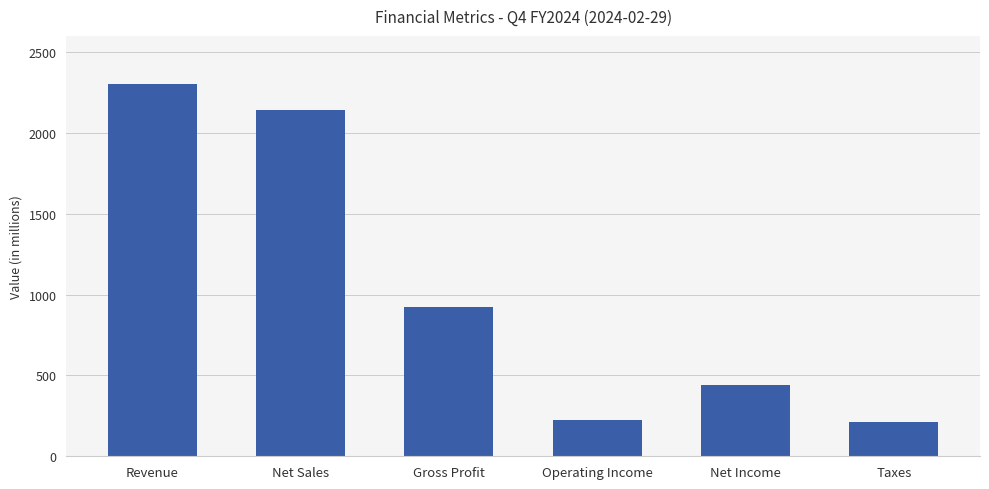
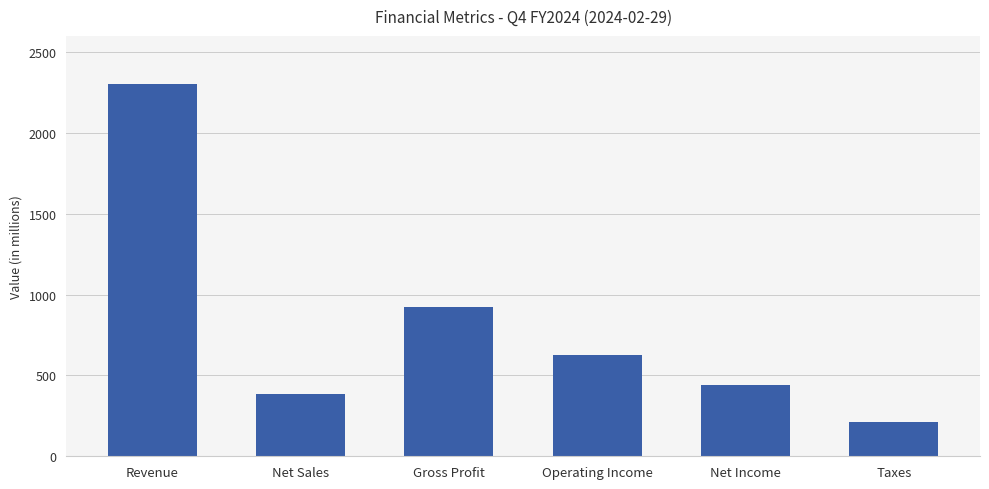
  {
    "Revenue": 2300,
-   "Net Sales": 2140,
+   "Net Sales": 380,
    "Gross Profit": 920,
-   "Operating Income": 220,
+   "Operating Income": 630,
    "Net Income": 440,
    "Taxes": 210
  }
